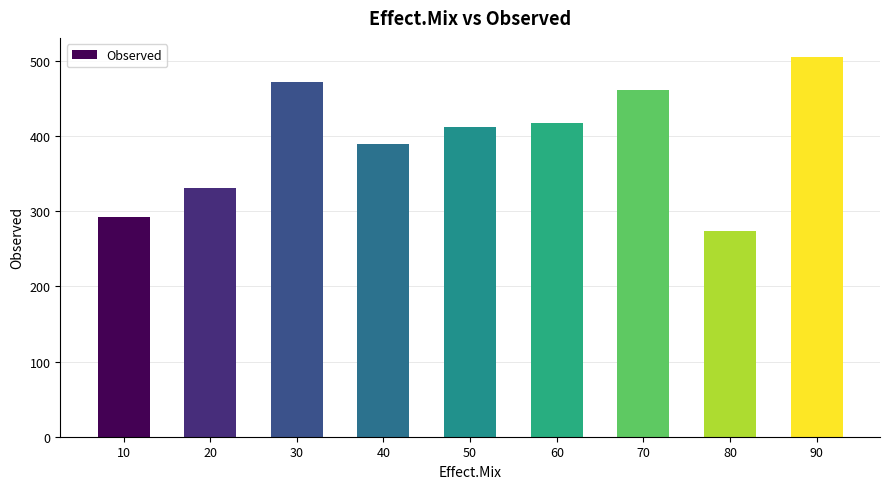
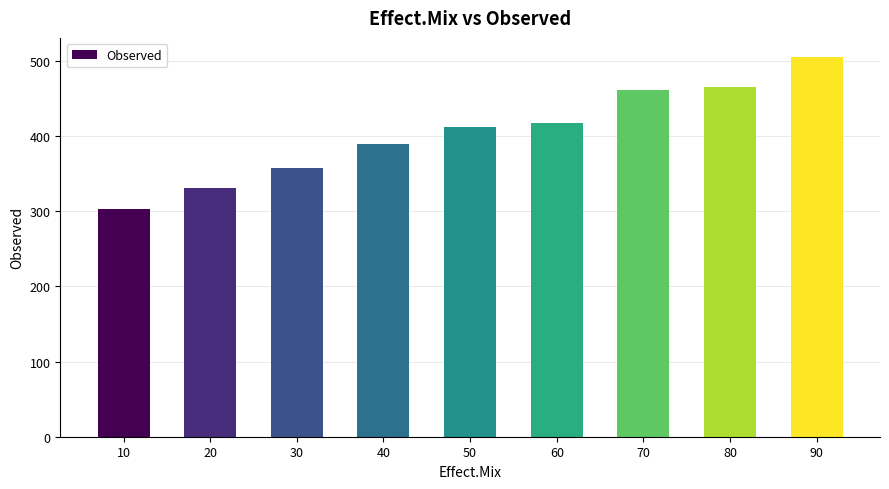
  {
-   "10": 290,
+   "10": 300,
    "20": 330,
-   "30": 470,
+   "30": 360,
    "40": 390,
    "50": 410,
    "60": 420,
    "70": 460,
-   "80": 270,
+   "80": 460,
    "90": 510
  }
